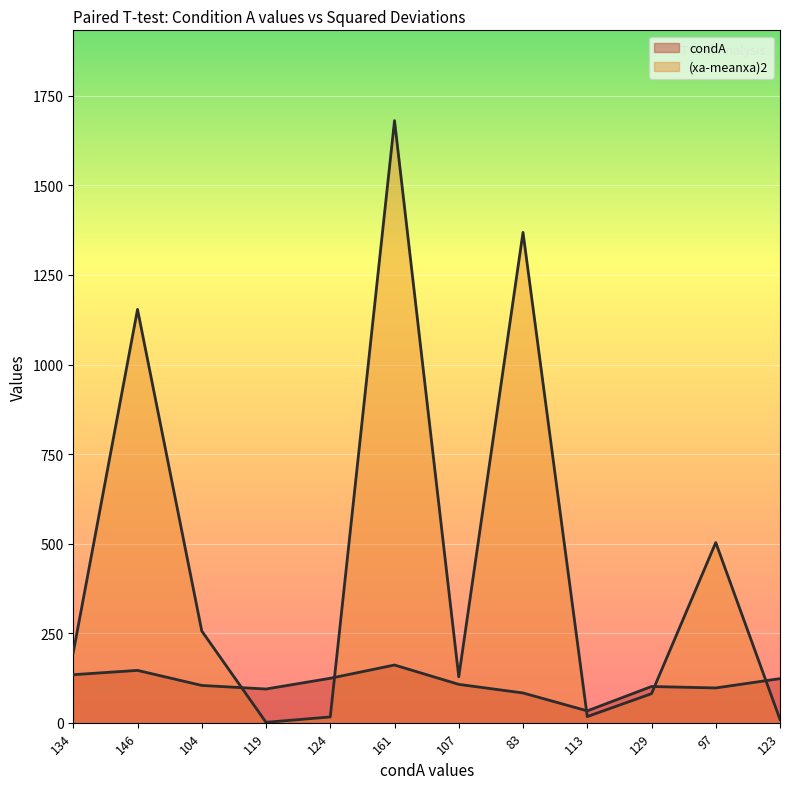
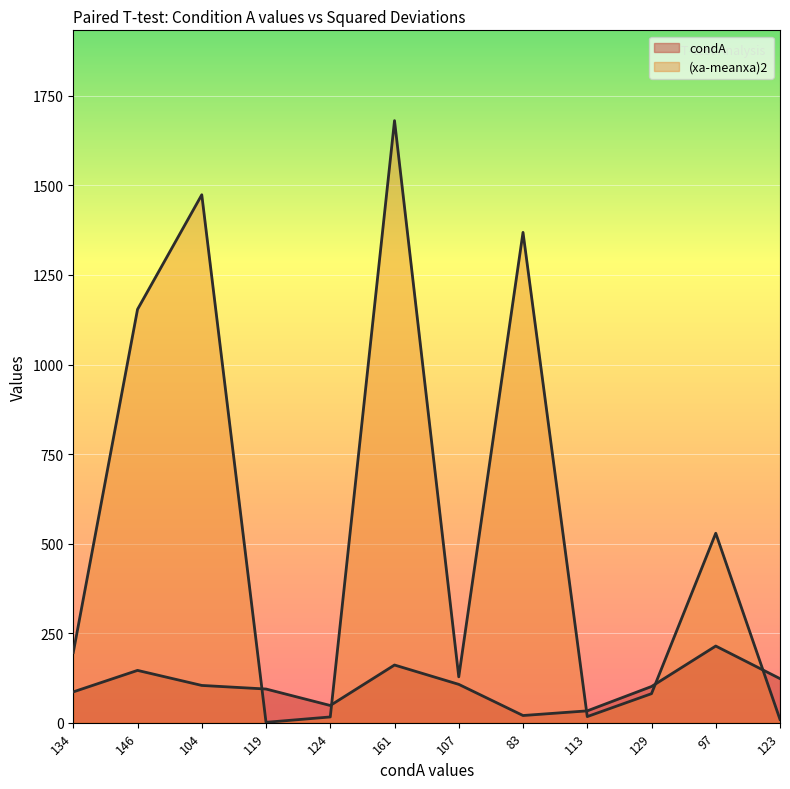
  {
    "condA": {
-     "134": 130,
+     "134": 90,
      "146": 150,
      "104": 100,
      "119": 90,
-     "124": 120,
+     "124": 50,
      "161": 160,
      "107": 110,
-     "83": 80,
+     "83": 20,
      "113": 30,
      "129": 100,
-     "97": 100,
+     "97": 210,
      "123": 120
    },
    "(xa-meanxa)2": {
      "134": 200,
      "146": 1150,
-     "104": 260,
+     "104": 1470,
      "119": 0,
      "124": 20,
      "161": 1680,
      "107": 130,
      "83": 1370,
      "113": 20,
      "129": 80,
-     "97": 500,
+     "97": 530,
      "123": 10
    }
  }
